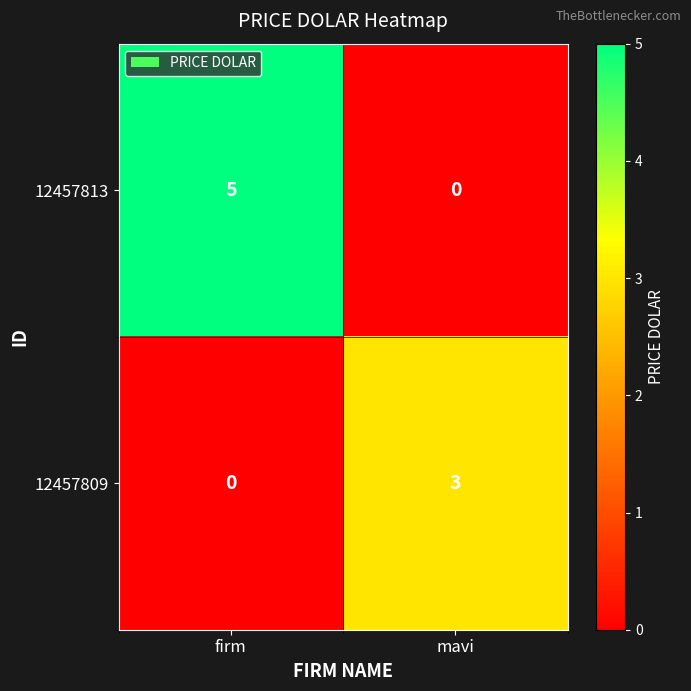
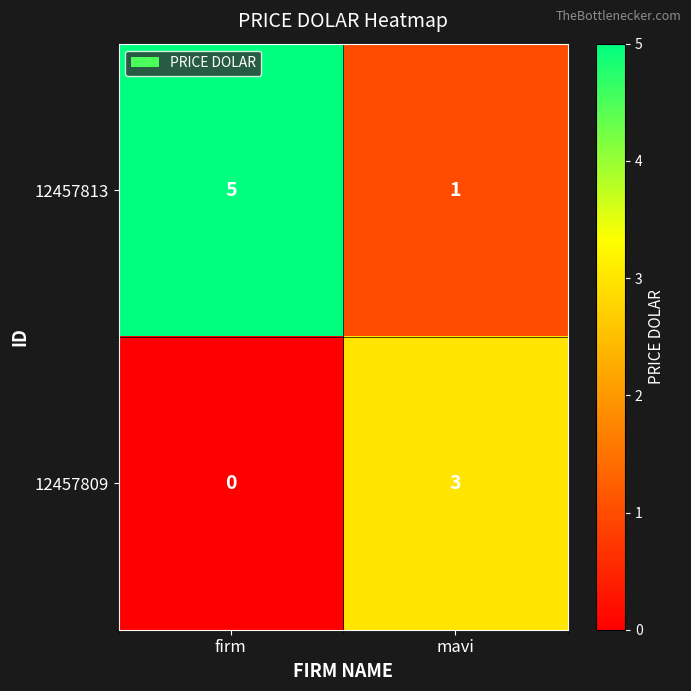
  {
    "12457813": {
      "firm": 5,
-     "mavi": 0
+     "mavi": 1
    },
    "12457809": {
      "firm": 0,
      "mavi": 3
    }
  }
